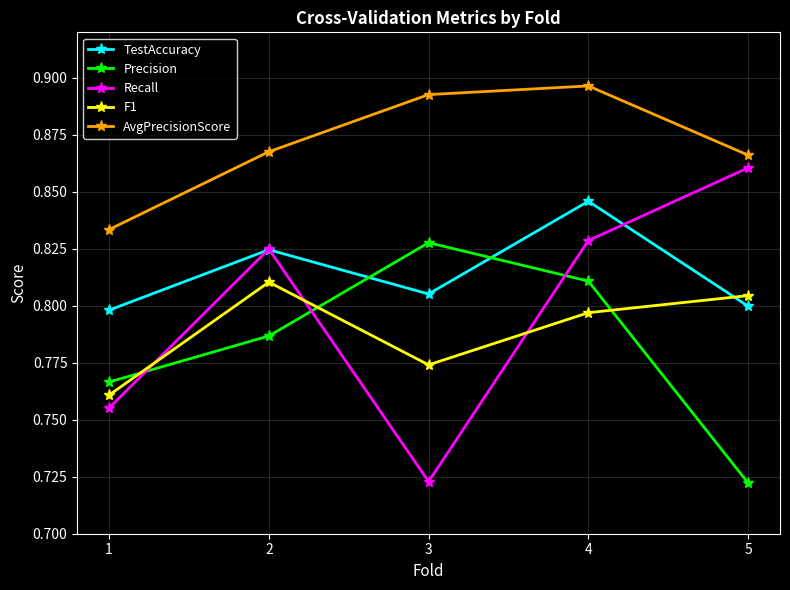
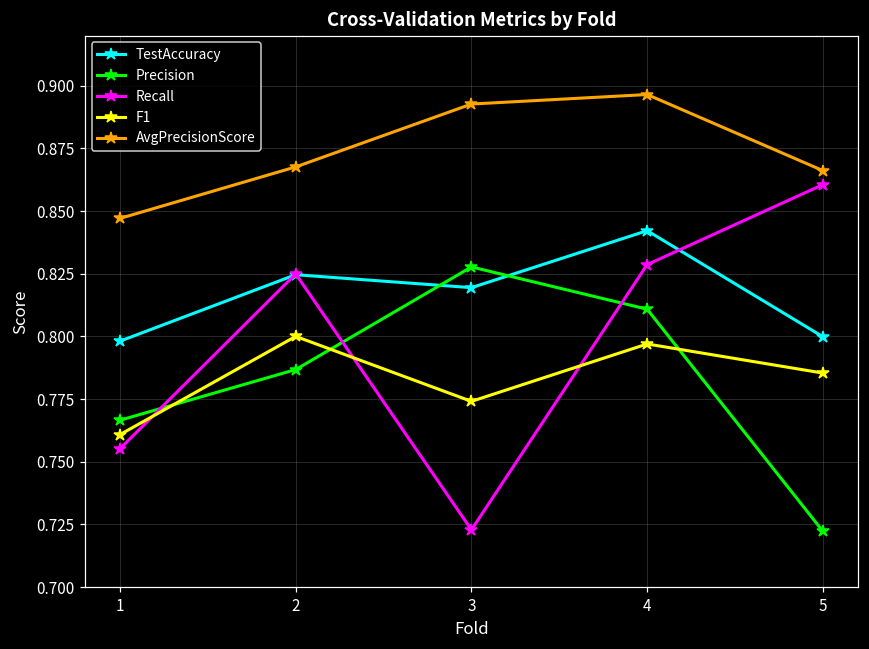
  {
    "TestAccuracy": {
      "1": 0.798,
-     "3": 0.805,
-     "4": 0.846,
+     "3": 0.819,
+     "4": 0.842,
      "5": 0.800
    },
    "Precision": {
      "1": 0.767,
      "2": 0.787,
      "3": 0.828,
      "4": 0.811,
      "5": 0.722
    },
    "Recall": {
      "1": 0.755,
      "3": 0.723,
      "4": 0.829,
      "5": 0.861
    },
    "F1": {
      "1": 0.761,
-     "2": 0.810,
+     "2": 0.800,
      "3": 0.774,
      "4": 0.797,
-     "5": 0.804
+     "5": 0.785
    },
    "AvgPrecisionScore": {
-     "1": 0.833,
+     "1": 0.847,
      "2": 0.868,
      "3": 0.893,
      "4": 0.896,
      "5": 0.866
    }
  }
